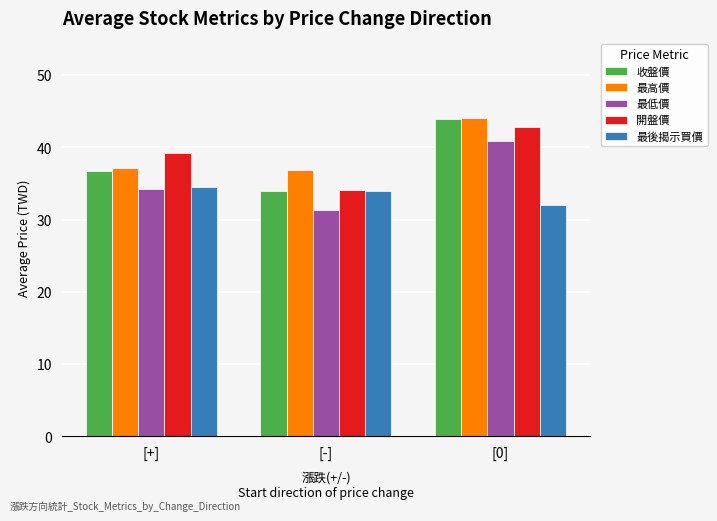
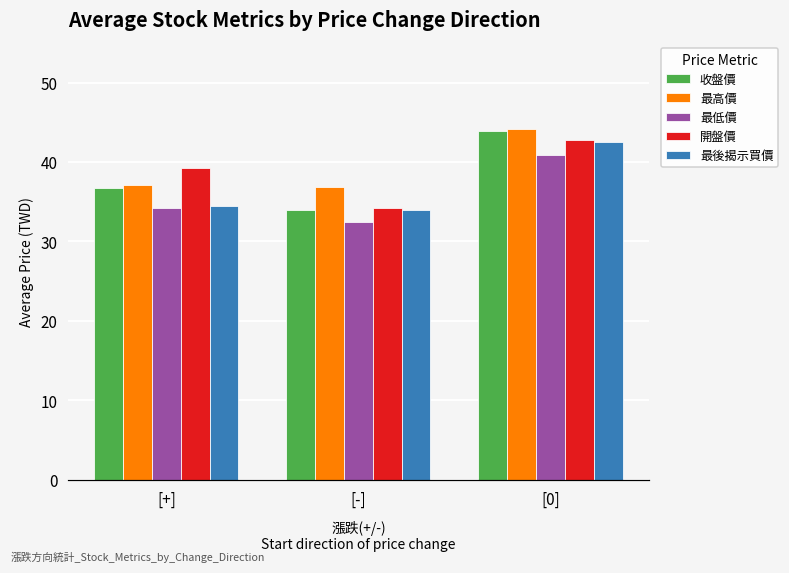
  {
    "收盤價": {
      "[+]": 37,
      "[-]": 34,
      "[0]": 44
    },
    "最高價": {
      "[+]": 37,
      "[-]": 37,
      "[0]": 44
    },
    "最低價": {
      "[+]": 34,
-     "[-]": 31,
+     "[-]": 33,
      "[0]": 41
    },
    "開盤價": {
      "[+]": 39,
      "[-]": 34,
      "[0]": 43
    },
    "最後揭示買價": {
      "[+]": 34,
      "[-]": 34,
-     "[0]": 32
+     "[0]": 43
    }
  }
